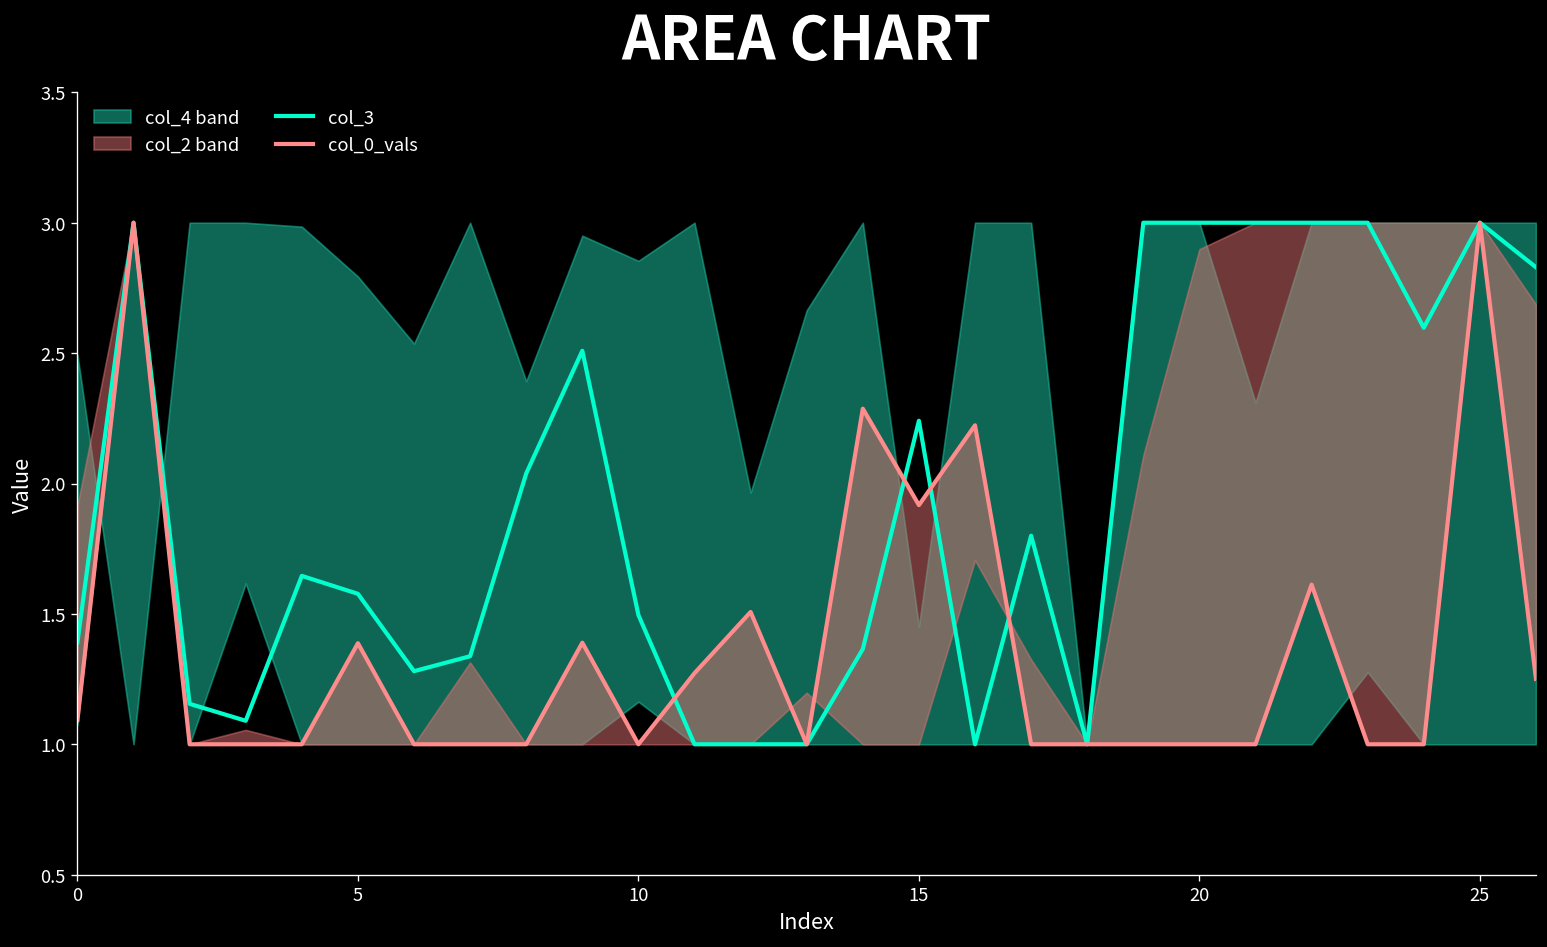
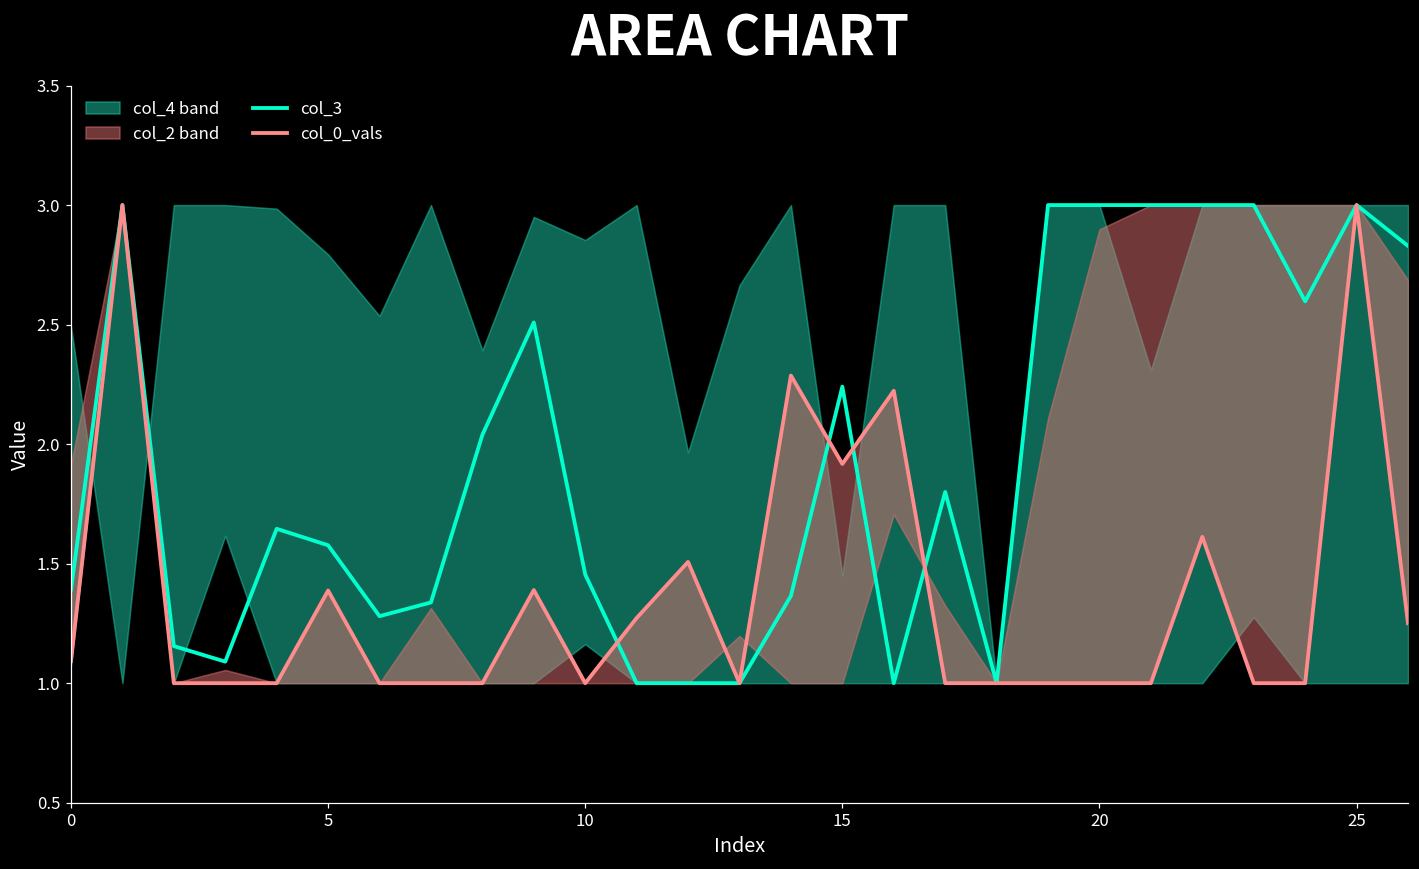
  {
    "col_3": {
      "0": 1.39,
      "5": 1.58,
-     "10": 1.50,
+     "10": 1.45,
      "15": 2.24
    }
  }
